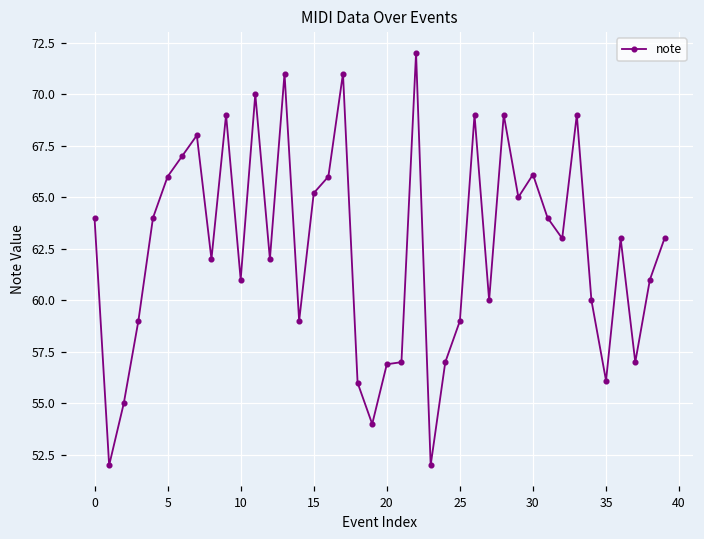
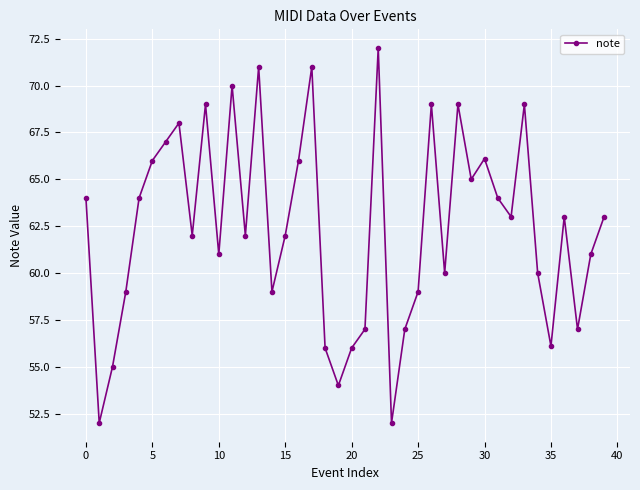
  {
    "0": 64.0,
    "5": 66.0,
    "10": 61.0,
-   "15": 65.2,
-   "20": 56.9,
+   "15": 62.0,
+   "20": 56.0,
    "25": 59.0,
    "30": 66.1,
    "35": 56.1
  }
